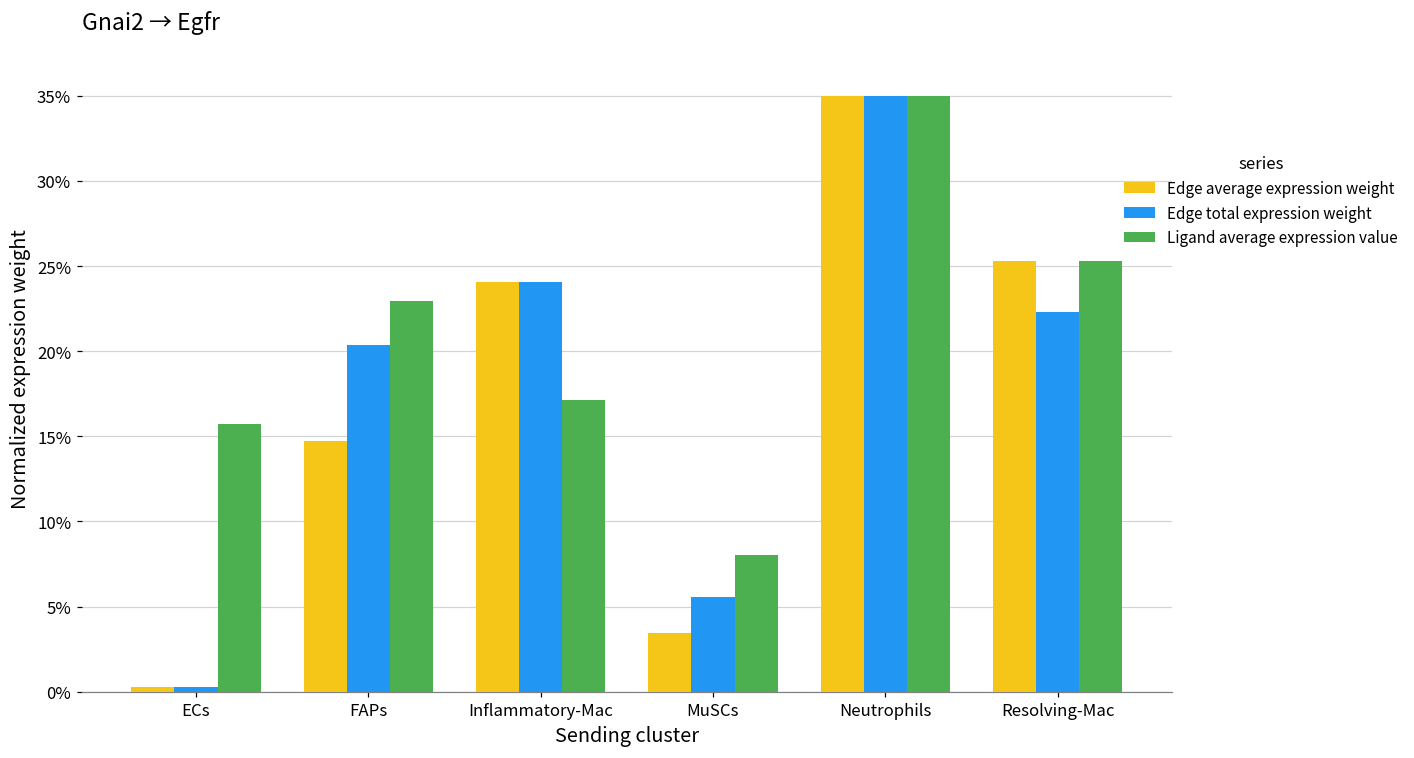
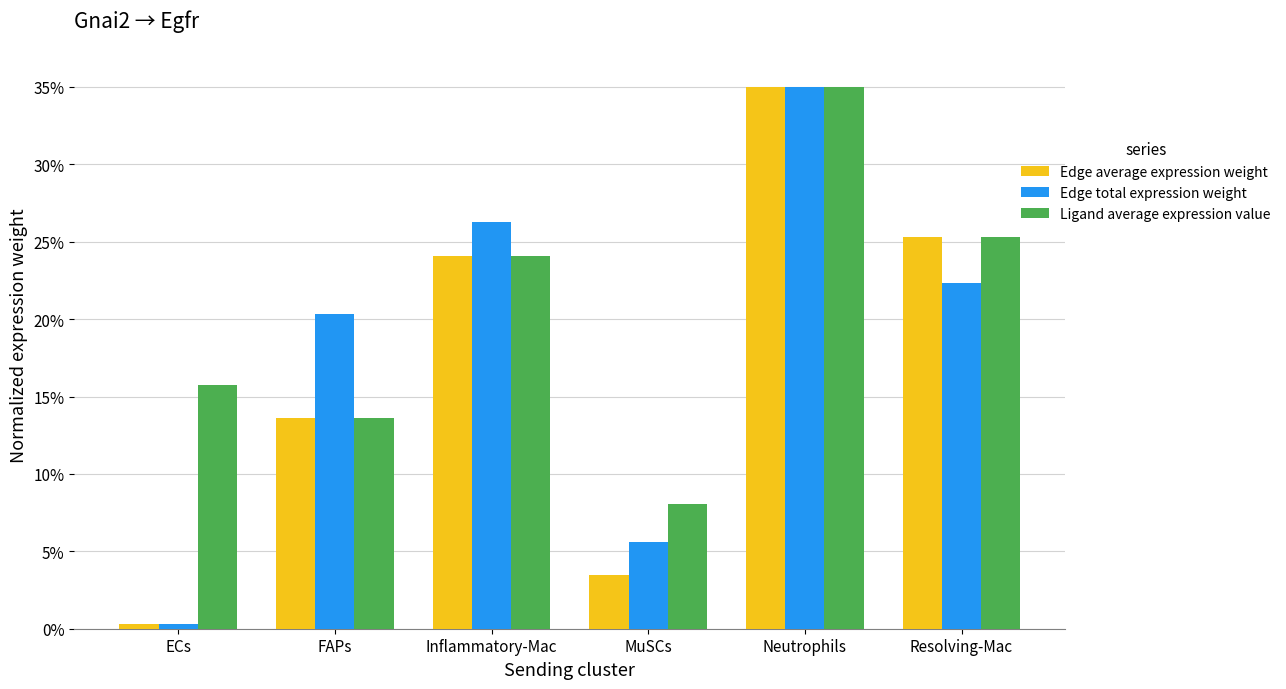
  {
    "Edge average expression weight": {
      "ECs": "0.3%",
-     "FAPs": "14.7%",
+     "FAPs": "13.6%",
      "Inflammatory-Mac": "24.1%",
      "MuSCs": "3.5%",
      "Neutrophils": "35.0%",
      "Resolving-Mac": "25.3%"
    },
    "Edge total expression weight": {
      "ECs": "0.3%",
      "FAPs": "20.3%",
-     "Inflammatory-Mac": "24.1%",
+     "Inflammatory-Mac": "26.3%",
      "MuSCs": "5.6%",
      "Neutrophils": "35.0%",
      "Resolving-Mac": "22.3%"
    },
    "Ligand average expression value": {
      "ECs": "15.7%",
-     "FAPs": "23.0%",
-     "Inflammatory-Mac": "17.1%",
+     "FAPs": "13.6%",
+     "Inflammatory-Mac": "24.1%",
      "MuSCs": "8.0%",
      "Neutrophils": "35.0%",
      "Resolving-Mac": "25.3%"
    }
  }
